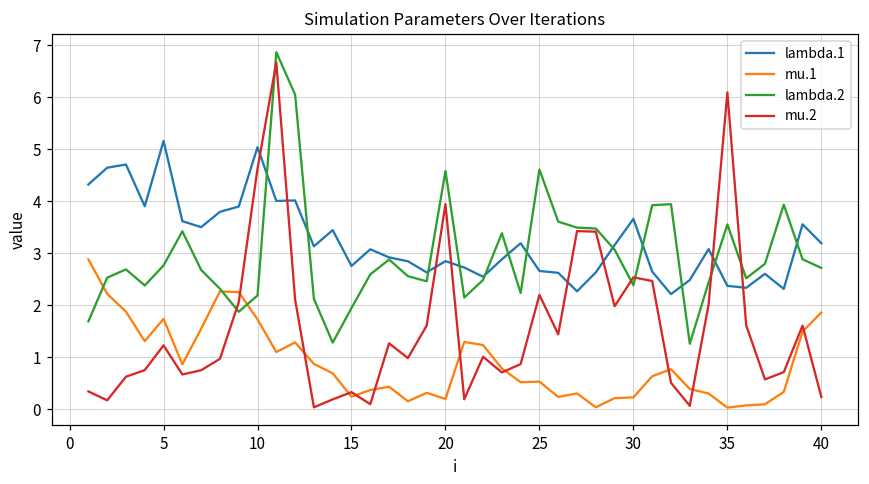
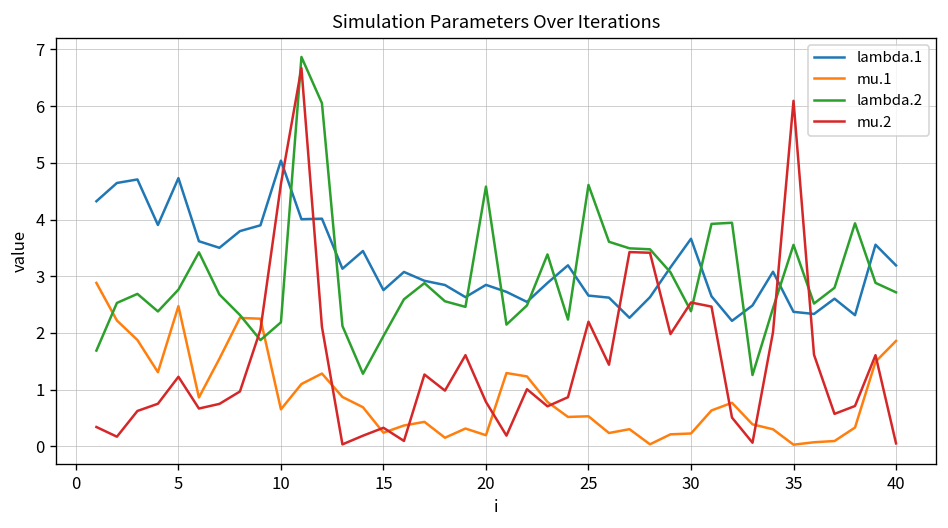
  {
    "lambda.1": {
-     "5": 5.2,
+     "5": 4.7,
      "10": 5.0,
      "15": 2.8,
      "20": 2.8,
      "25": 2.7,
      "30": 3.7,
      "35": 2.4,
      "40": 3.2
    },
    "mu.1": {
-     "5": 1.7,
-     "10": 1.7,
+     "5": 2.5,
+     "10": 0.7,
      "15": 0.2,
      "20": 0.2,
      "25": 0.5,
      "30": 0.2,
      "35": 0.0,
      "40": 1.9
    },
    "lambda.2": {
      "5": 2.8,
      "10": 2.2,
      "15": 1.9,
      "20": 4.6,
      "25": 4.6,
      "30": 2.4,
      "35": 3.6,
      "40": 2.7
    },
    "mu.2": {
      "5": 1.2,
      "10": 4.6,
      "15": 0.3,
-     "20": 3.9,
+     "20": 0.8,
      "25": 2.2,
      "30": 2.5,
      "35": 6.1,
-     "40": 0.2
+     "40": 0.1
    }
  }
